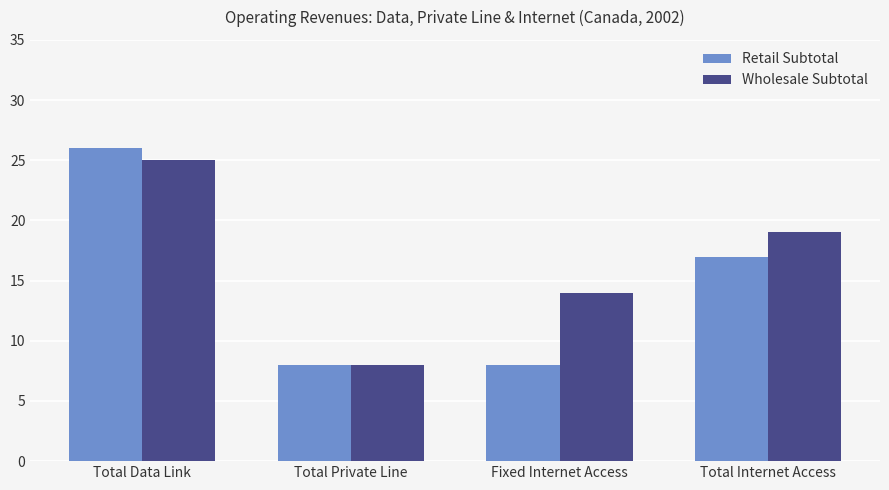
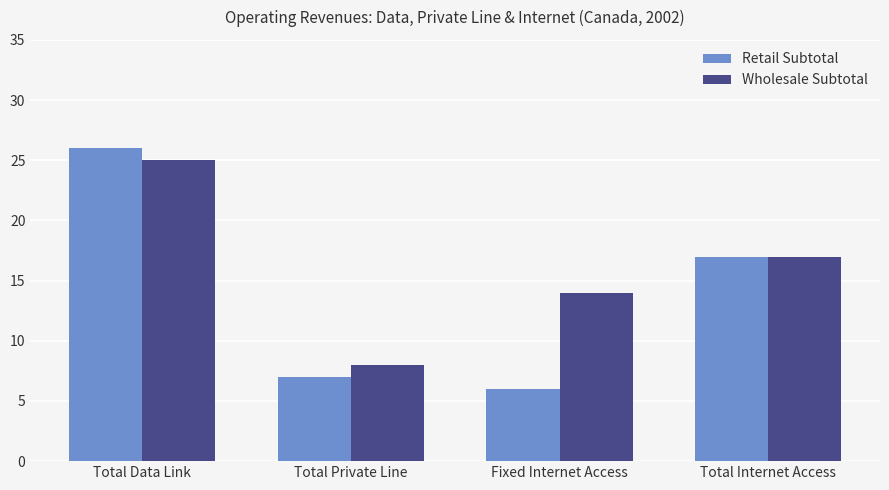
  {
    "Retail Subtotal": {
      "Total Data Link": 26,
-     "Total Private Line": 8,
-     "Fixed Internet Access": 8,
+     "Total Private Line": 7,
+     "Fixed Internet Access": 6,
      "Total Internet Access": 17
    },
    "Wholesale Subtotal": {
      "Total Data Link": 25,
      "Total Private Line": 8,
      "Fixed Internet Access": 14,
-     "Total Internet Access": 19
+     "Total Internet Access": 17
    }
  }
